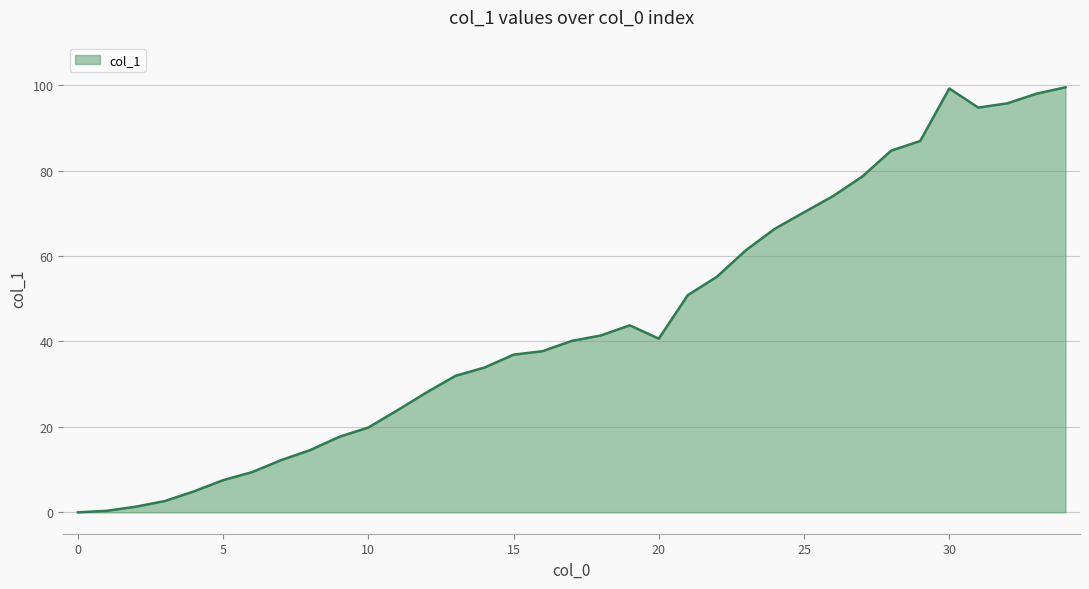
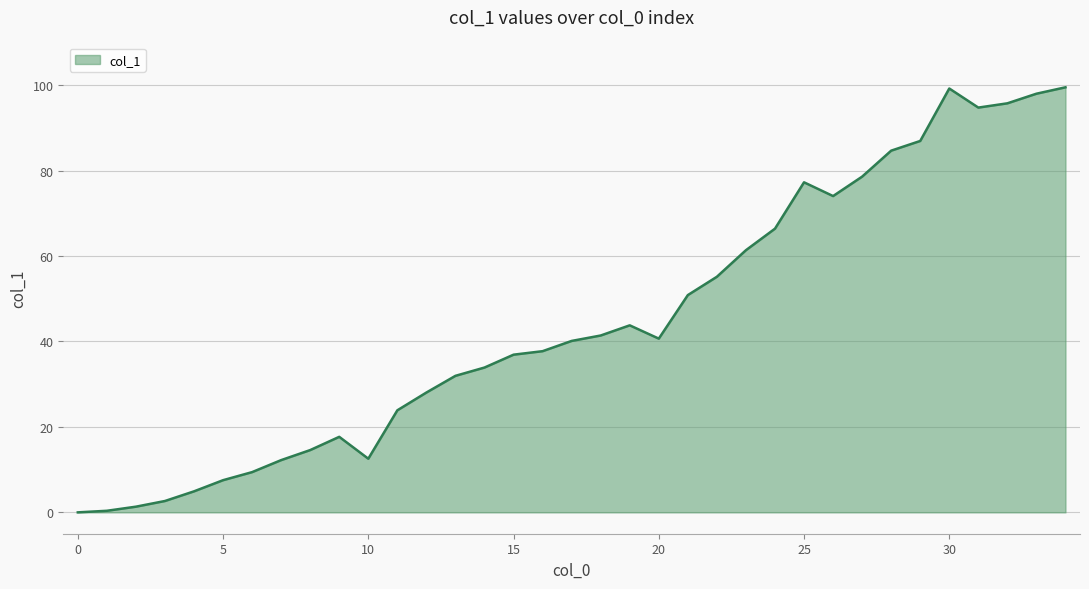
  {
    "0": 0,
    "5": 8,
-   "10": 20,
+   "10": 13,
    "15": 37,
    "20": 41,
-   "25": 70,
+   "25": 77,
    "30": 99
  }
